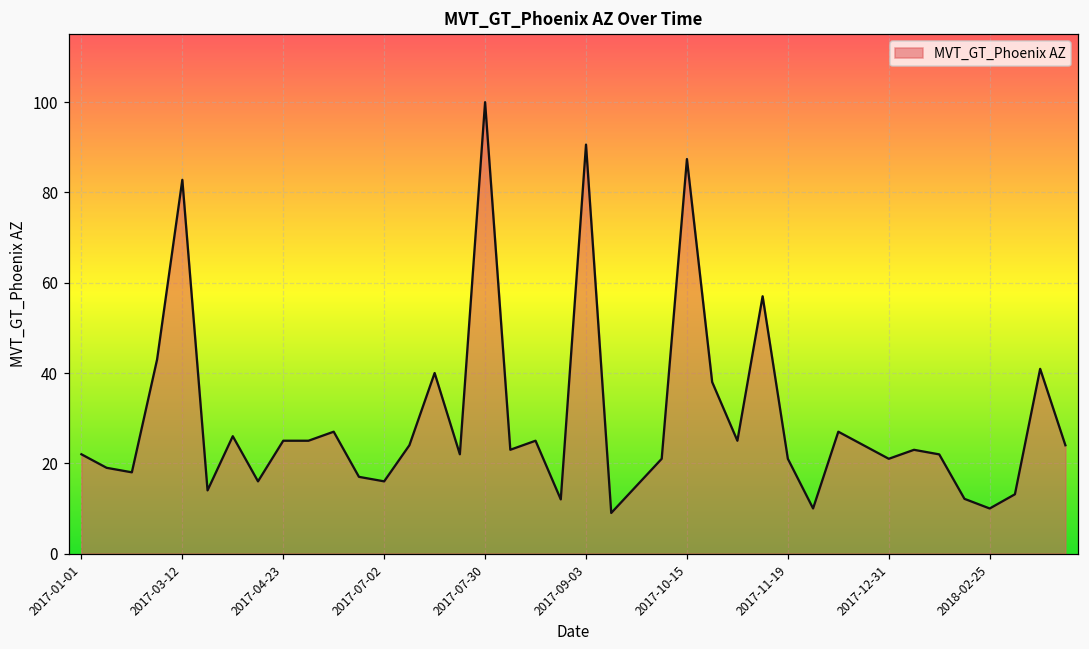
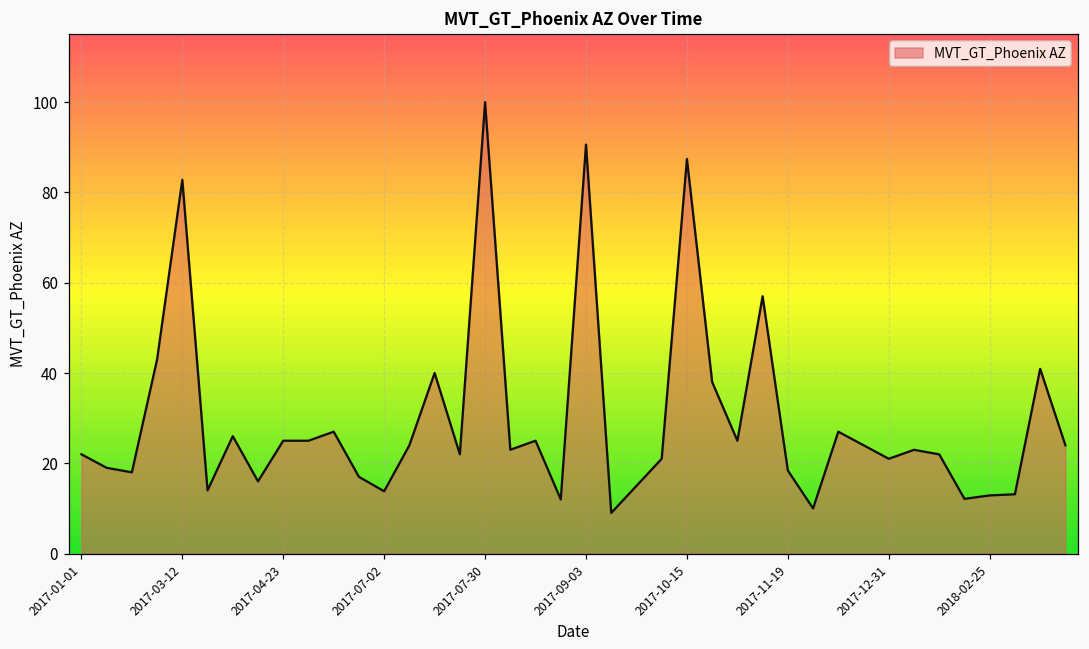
  {
    "2017-01-01": 22,
    "2017-03-12": 83,
    "2017-04-23": 25,
-   "2017-07-02": 16,
+   "2017-07-02": 14,
    "2017-07-30": 100,
    "2017-09-03": 91,
    "2017-10-15": 87,
-   "2017-11-19": 21,
+   "2017-11-19": 18,
    "2017-12-31": 21,
-   "2018-02-25": 10
+   "2018-02-25": 13
  }
